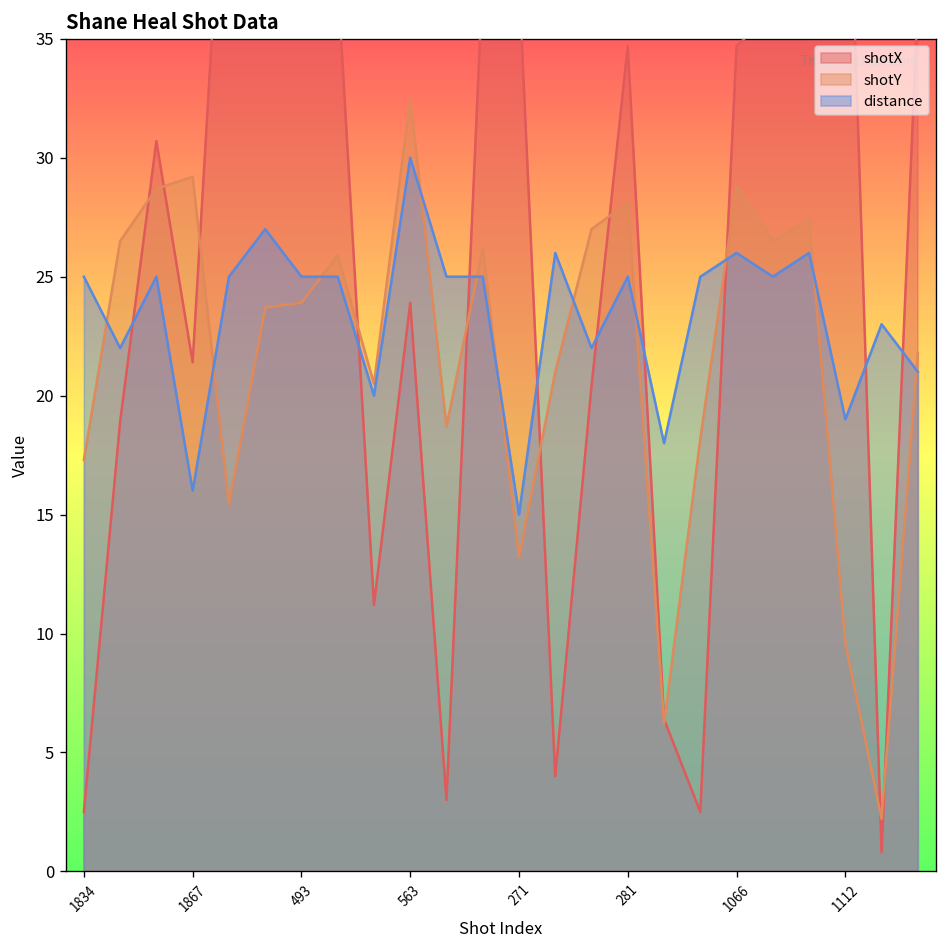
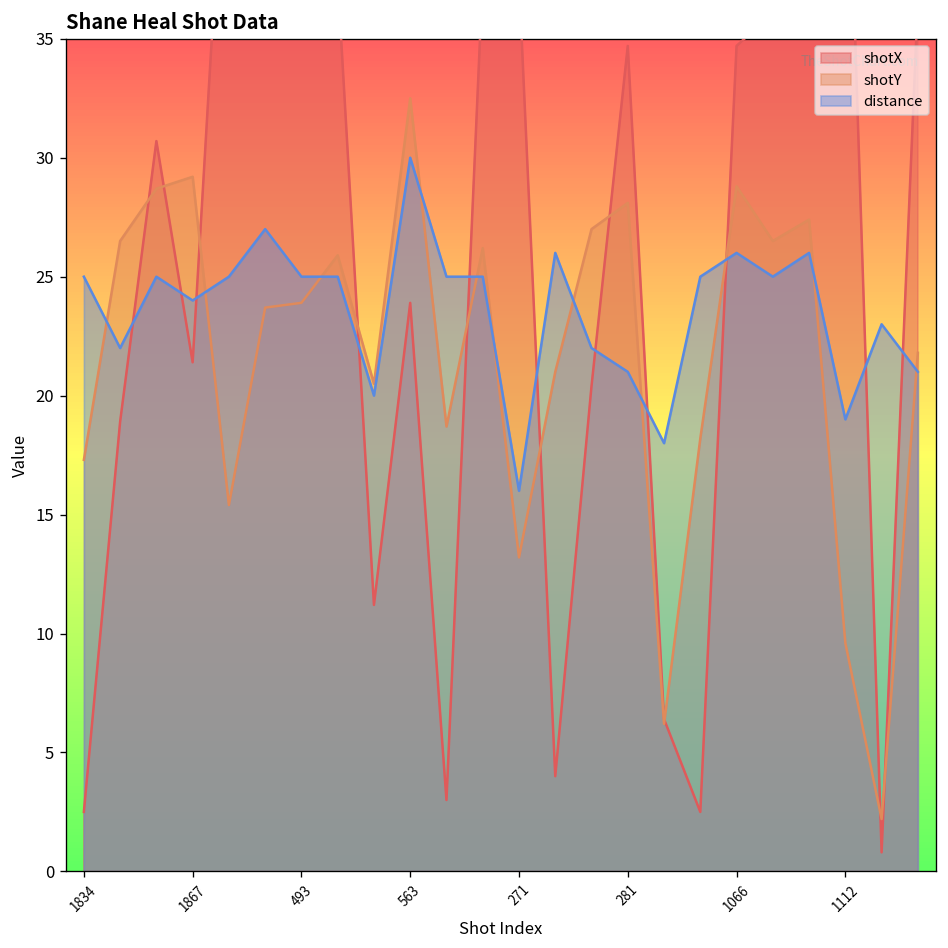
  {
    "distance": {
      "1834": 25,
-     "1867": 16,
+     "1867": 24,
      "493": 25,
      "563": 30,
-     "271": 15,
-     "281": 25,
+     "271": 16,
+     "281": 21,
      "1066": 26,
      "1112": 19
    }
  }
